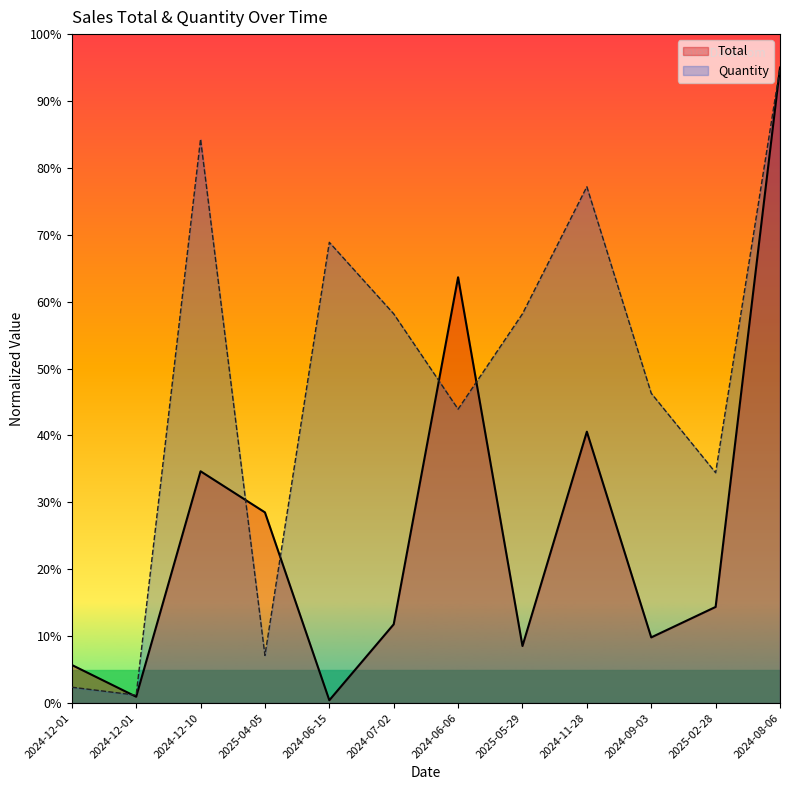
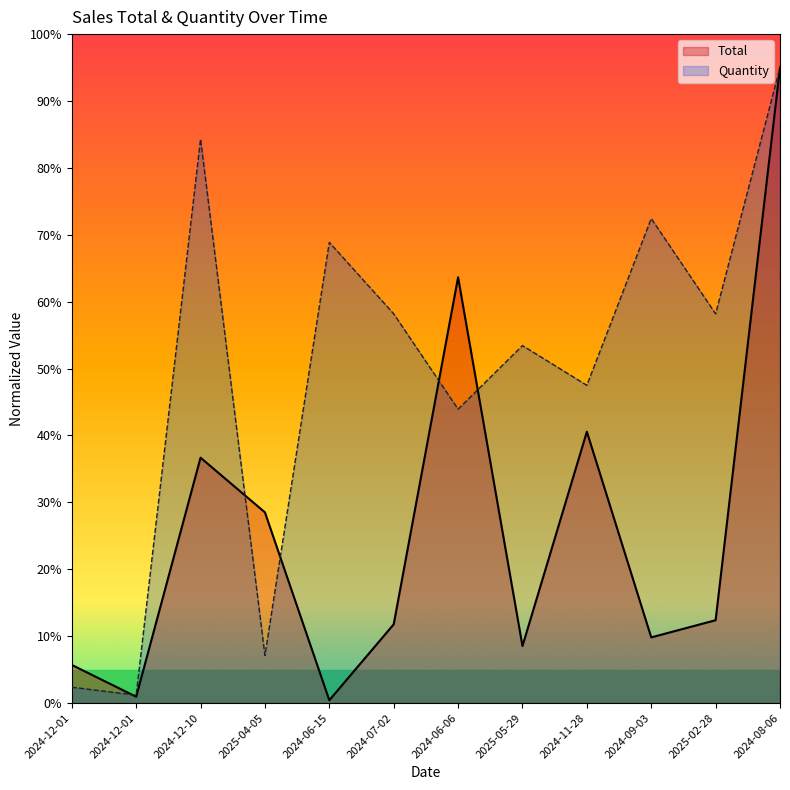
  {
    "Total": {
-     "2024-12-10": "35%",
+     "2024-12-10": "37%",
      "2025-04-05": "29%",
      "2024-07-02": "12%",
      "2024-06-06": "64%",
      "2025-05-29": "9%",
      "2024-11-28": "41%",
      "2024-09-03": "10%",
-     "2025-02-28": "14%"
+     "2025-02-28": "12%"
    },
    "Quantity": {
      "2024-12-10": "84%",
      "2025-04-05": "7%",
      "2024-06-15": "69%",
      "2024-07-02": "58%",
      "2024-06-06": "44%",
-     "2025-05-29": "58%",
-     "2024-11-28": "77%",
-     "2024-09-03": "46%",
-     "2025-02-28": "34%"
+     "2025-05-29": "53%",
+     "2024-11-28": "48%",
+     "2024-09-03": "72%",
+     "2025-02-28": "58%"
    }
  }
